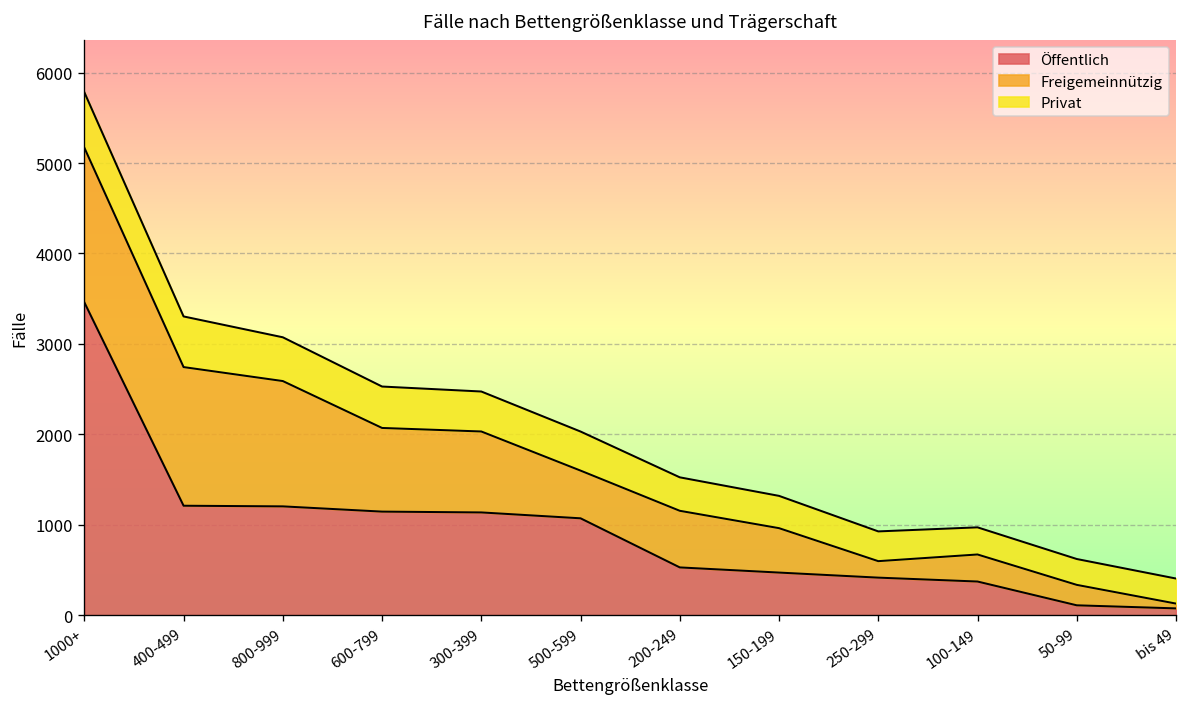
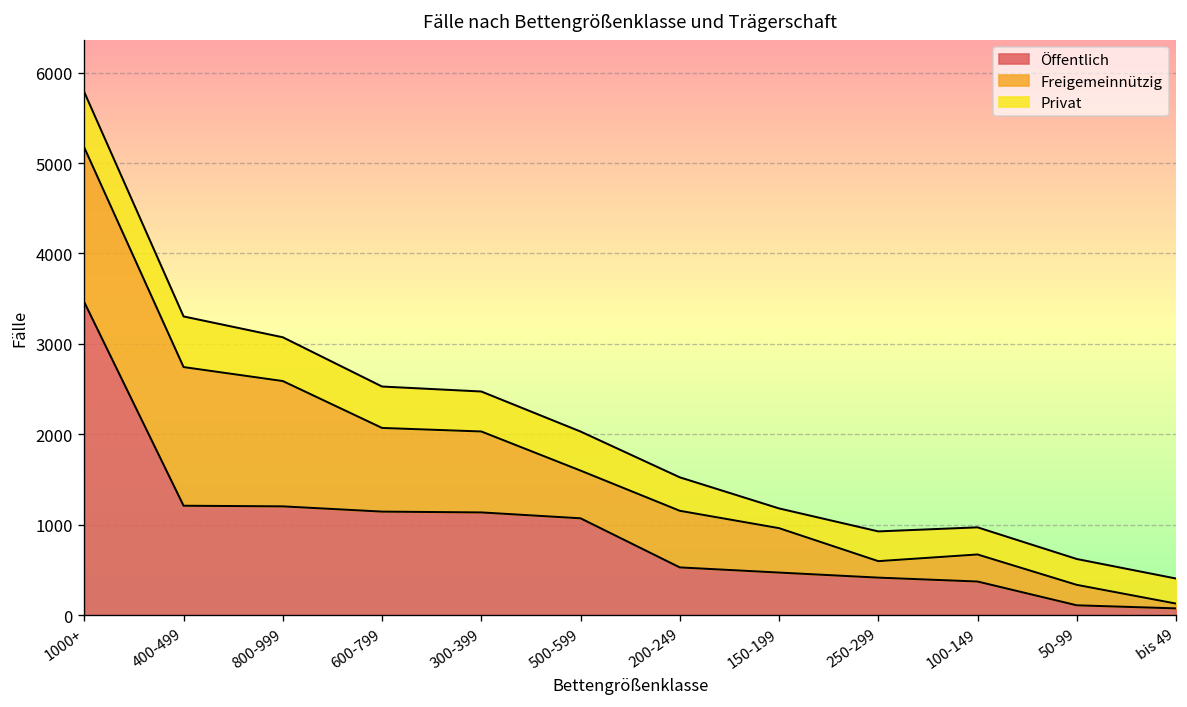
  {
    "Öffentlich": {
      "1000+": 3500,
      "400-499": 1200,
      "800-999": 1200,
      "600-799": 1100,
      "300-399": 1100,
      "500-599": 1100,
      "200-249": 500,
      "150-199": 500,
      "250-299": 400,
      "100-149": 400,
      "50-99": 100,
      "bis 49": 100
    },
    "Freigemeinnützig": {
      "1000+": 1700,
      "400-499": 1500,
      "800-999": 1400,
      "600-799": 900,
      "300-399": 900,
      "500-599": 500,
      "200-249": 600,
      "150-199": 500,
      "250-299": 200,
      "100-149": 300,
      "50-99": 200,
      "bis 49": 100
    },
    "Privat": {
      "1000+": 600,
      "400-499": 600,
      "800-999": 500,
      "600-799": 500,
      "300-399": 400,
      "500-599": 400,
      "200-249": 400,
-     "150-199": 400,
+     "150-199": 200,
      "250-299": 300,
      "100-149": 300,
      "50-99": 300,
      "bis 49": 300
    }
  }
